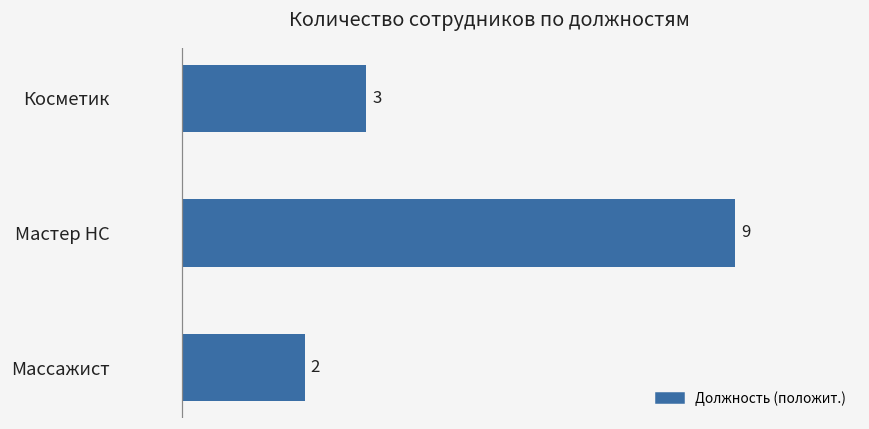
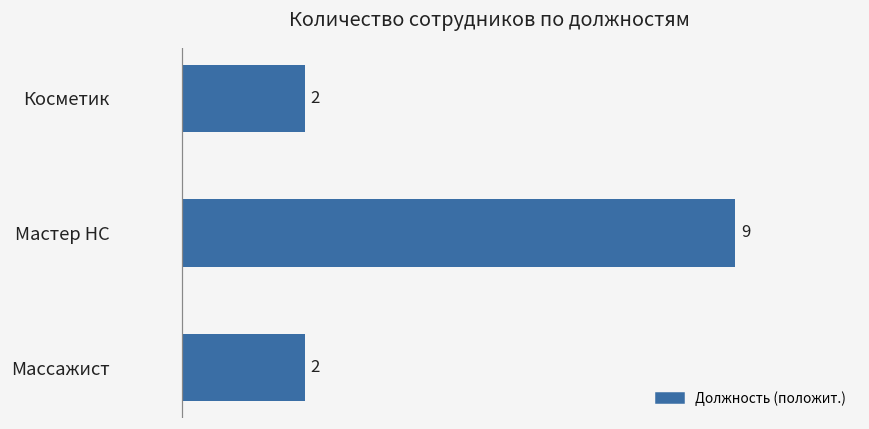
  {
-   "Косметик": 3,
+   "Косметик": 2,
    "Мастер НС": 9,
    "Массажист": 2
  }
